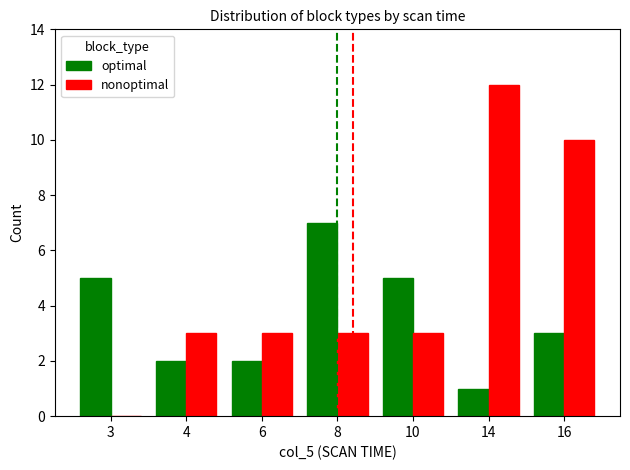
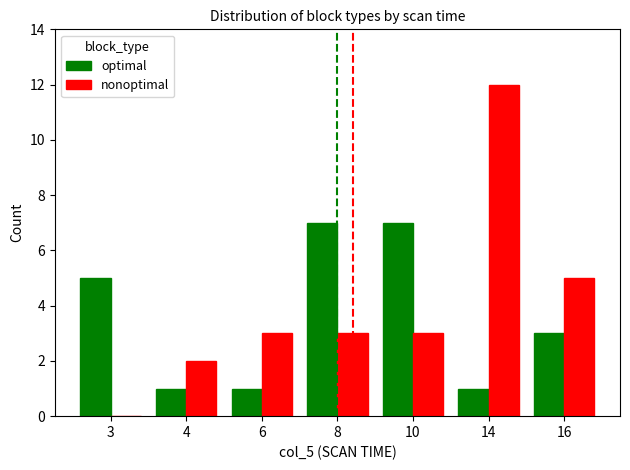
  {
    "optimal": {
      "3": 5,
-     "4": 2,
-     "6": 2,
+     "4": 1,
+     "6": 1,
      "8": 7,
-     "10": 5,
+     "10": 7,
      "14": 1,
      "16": 3
    },
    "nonoptimal": {
      "3": 0,
-     "4": 3,
+     "4": 2,
      "6": 3,
      "8": 3,
      "10": 3,
      "14": 12,
-     "16": 10
+     "16": 5
    }
  }
